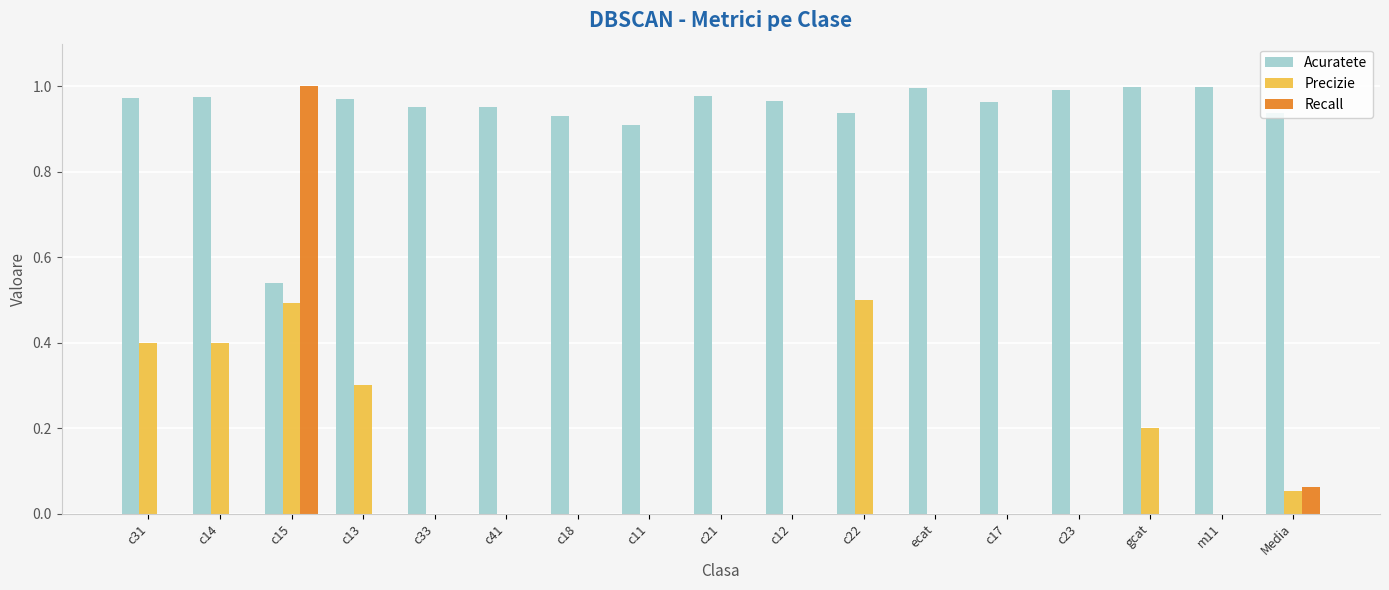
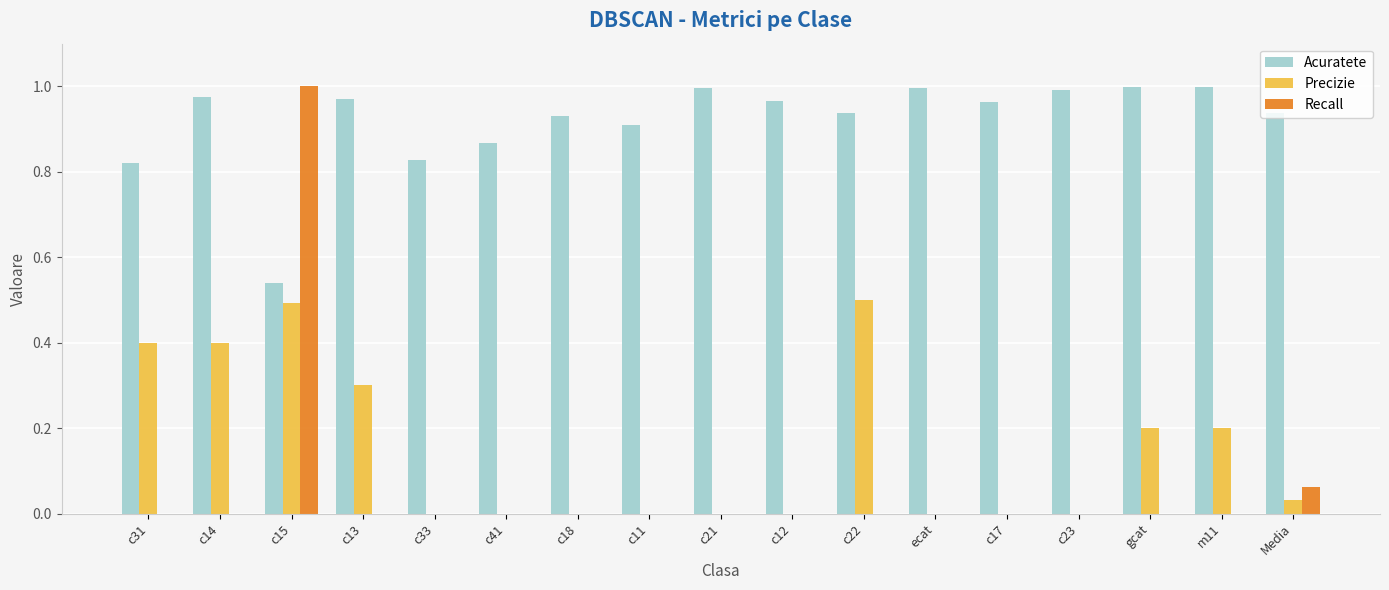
  {
    "Acuratete": {
-     "c31": 0.97,
+     "c31": 0.82,
      "c14": 0.97,
      "c15": 0.54,
      "c13": 0.97,
-     "c33": 0.95,
-     "c41": 0.95,
+     "c33": 0.83,
+     "c41": 0.87,
      "c18": 0.93,
      "c11": 0.91,
-     "c21": 0.98,
+     "c21": 1.00,
      "c12": 0.97,
      "c22": 0.94,
      "ecat": 1.00,
      "c17": 0.96,
      "c23": 0.99,
      "gcat": 1.00,
      "m11": 1.00
    },
    "Precizie": {
      "c31": 0.40,
      "c14": 0.40,
      "c15": 0.49,
      "c13": 0.30,
      "c33": 0.00,
      "c41": 0.00,
      "c18": 0.00,
      "c11": 0.00,
      "c21": 0.00,
      "c12": 0.00,
      "c22": 0.50,
      "ecat": 0.00,
      "c17": 0.00,
      "c23": 0.00,
      "gcat": 0.20,
-     "m11": 0.0,
-     "Media": 0.05
+     "m11": 0.2,
+     "Media": 0.03
    },
    "Recall": {
      "c31": 0.00,
      "c14": 0.00,
      "c15": 1.00,
      "c13": 0.00,
      "c33": 0.00,
      "c41": 0.00,
      "c18": 0.00,
      "c11": 0.00,
      "c21": 0.00,
      "c12": 0.00,
      "c22": 0.00,
      "ecat": 0.00,
      "c17": 0.00,
      "c23": 0.00,
      "gcat": 0.00,
      "m11": 0.00,
      "Media": 0.06
    }
  }
